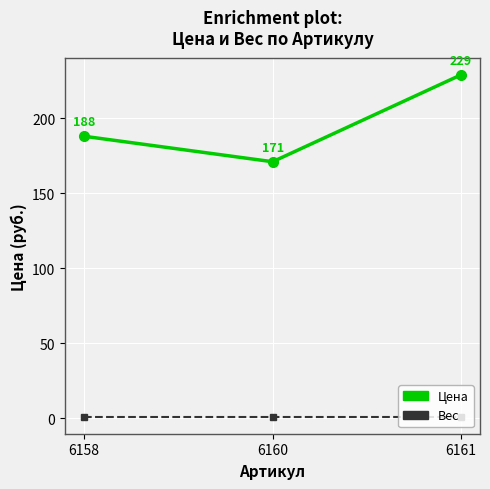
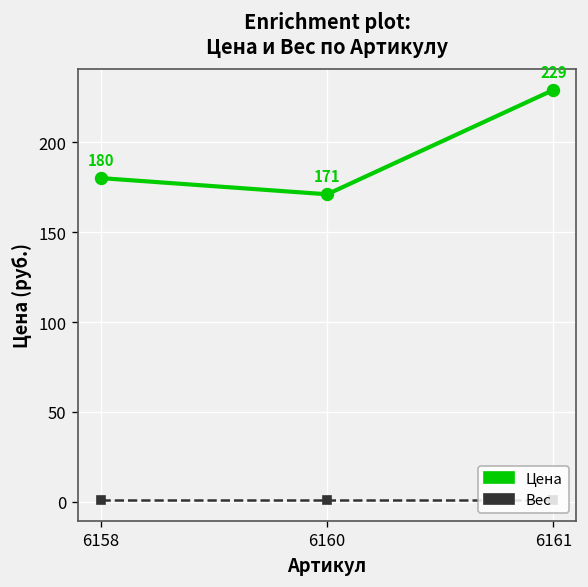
  {
    "Цена": {
-     "6158": 188,
+     "6158": 180,
      "6160": 171,
      "6161": 229
    },
    "Вес": {
      "6158": 1,
      "6160": 1
    }
  }
